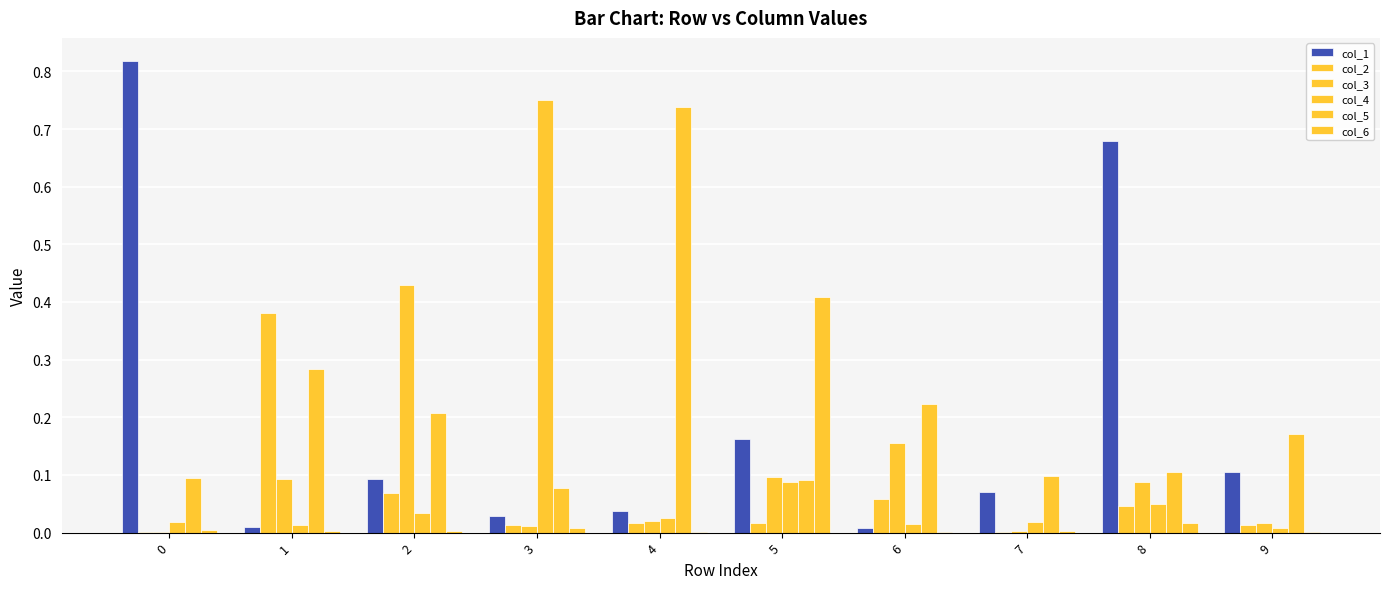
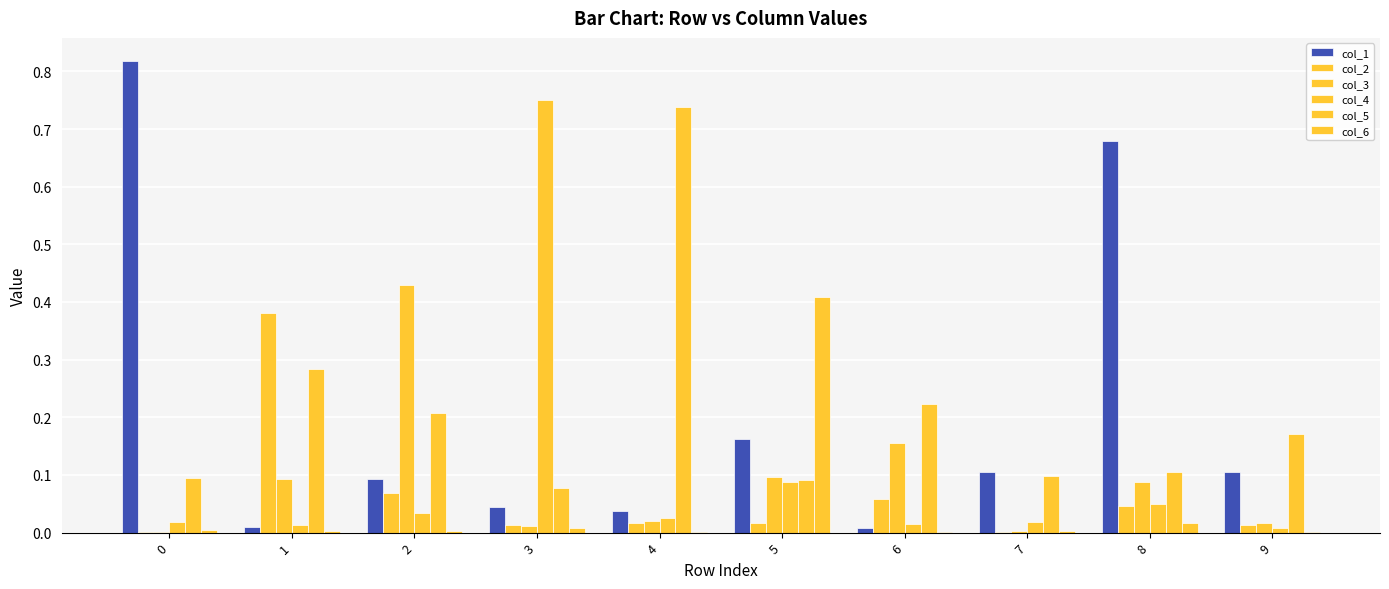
  {
    "col_1": {
      "0": 0.82,
      "1": 0.01,
      "2": 0.09,
-     "3": 0.03,
+     "3": 0.04,
      "4": 0.04,
      "5": 0.16,
      "6": 0.01,
-     "7": 0.07,
+     "7": 0.11,
      "8": 0.68,
      "9": 0.11
    }
  }
